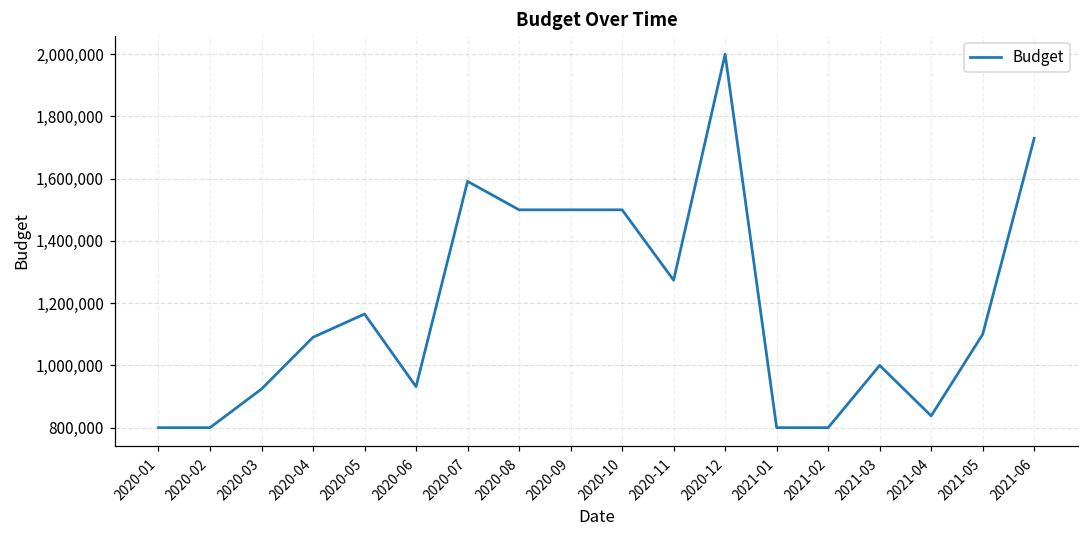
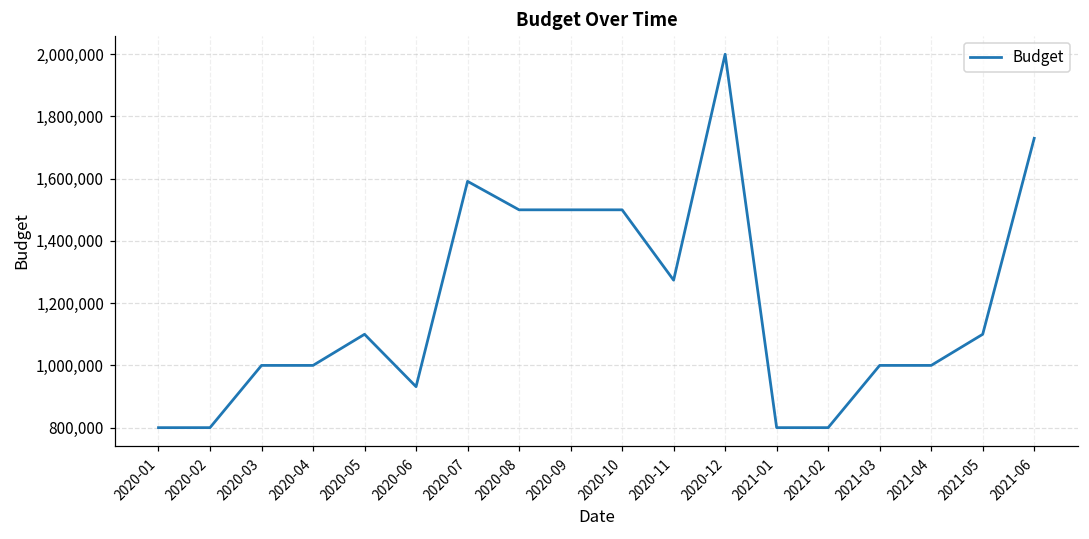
  {
    "2020-01": "800,000",
    "2020-02": "800,000",
-   "2020-03": "920,000",
-   "2020-04": "1,090,000",
-   "2020-05": "1,170,000",
+   "2020-03": "1,000,000",
+   "2020-04": "1,000,000",
+   "2020-05": "1,100,000",
    "2020-06": "930,000",
    "2020-07": "1,590,000",
    "2020-08": "1,500,000",
    "2020-09": "1,500,000",
    "2020-10": "1,500,000",
    "2020-11": "1,270,000",
    "2020-12": "2,000,000",
    "2021-01": "800,000",
    "2021-02": "800,000",
    "2021-03": "1,000,000",
-   "2021-04": "840,000",
+   "2021-04": "1,000,000",
    "2021-05": "1,100,000",
    "2021-06": "1,730,000"
  }
